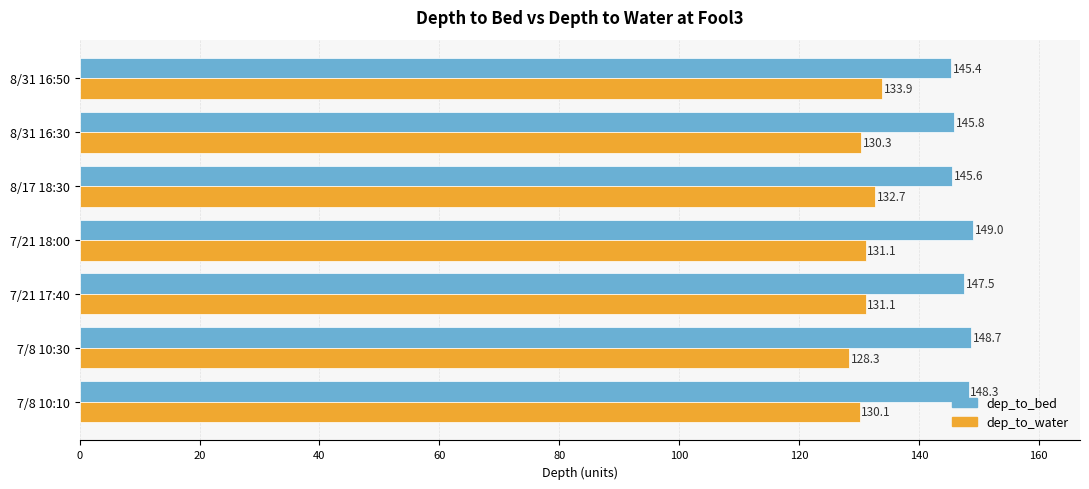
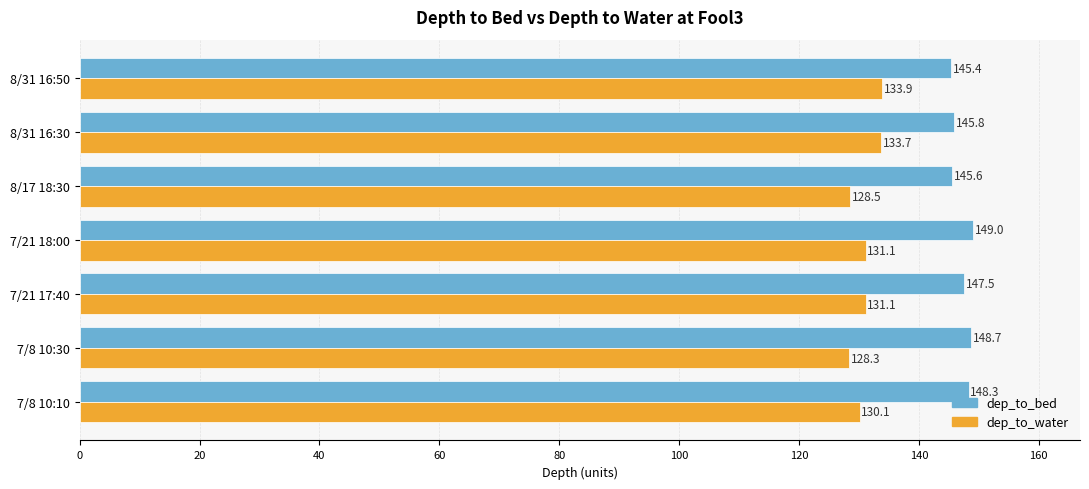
  {
    "dep_to_bed": {
      "8/31 16:50": 145.4,
      "8/31 16:30": 145.8,
      "8/17 18:30": 145.6,
      "7/21 18:00": 149.0,
      "7/21 17:40": 147.5,
      "7/8 10:30": 148.7,
      "7/8 10:10": 148.3
    },
    "dep_to_water": {
      "8/31 16:50": 133.9,
-     "8/31 16:30": 130.3,
-     "8/17 18:30": 132.7,
+     "8/31 16:30": 133.7,
+     "8/17 18:30": 128.5,
      "7/21 18:00": 131.1,
      "7/21 17:40": 131.1,
      "7/8 10:30": 128.3,
      "7/8 10:10": 130.1
    }
  }
